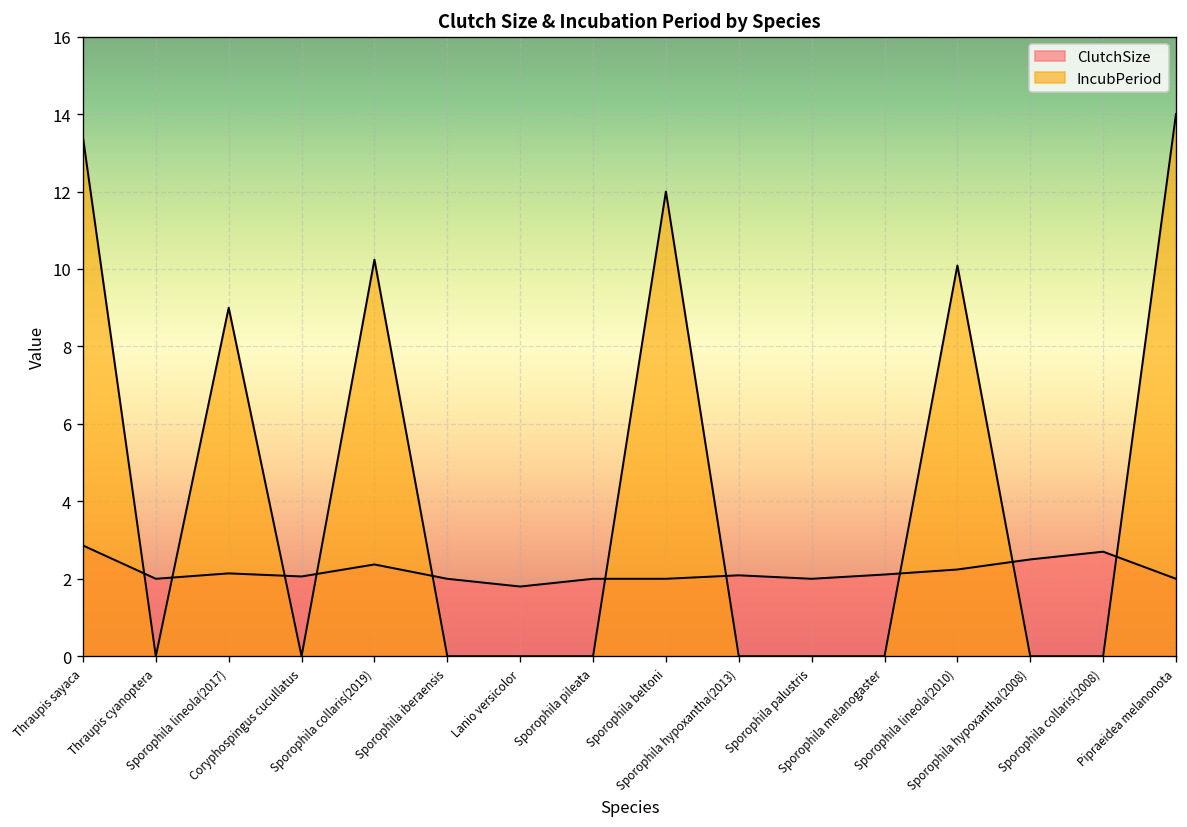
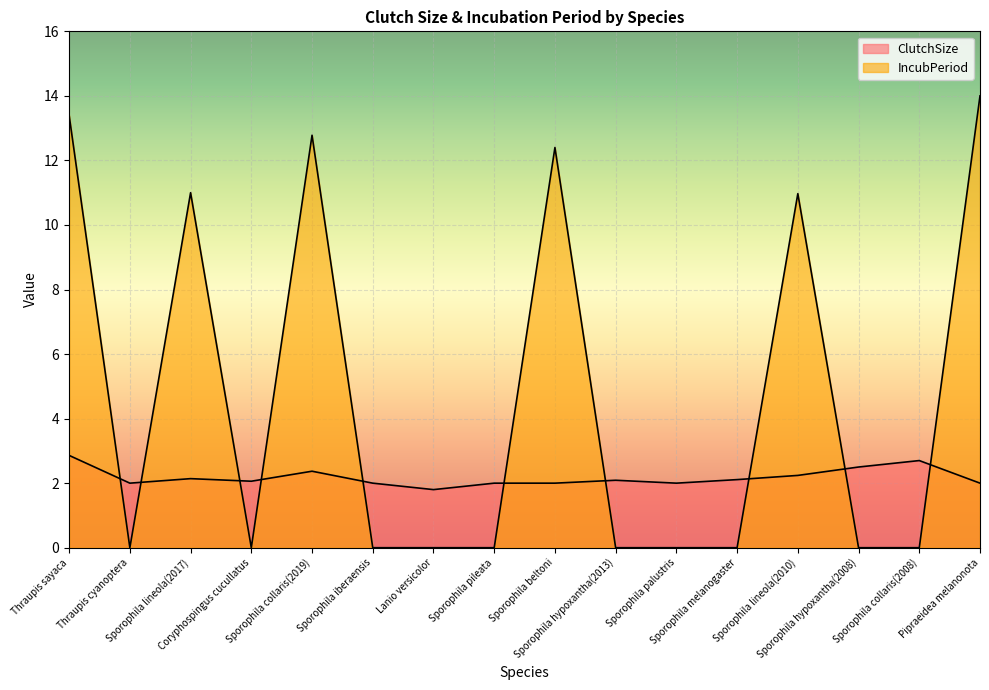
  {
    "ClutchSize": {
      "Thraupis sayaca": 2.9,
      "Thraupis cyanoptera": 2.0,
      "Sporophila lineola(2017)": 2.1,
      "Coryphospingus cucullatus": 2.1,
      "Sporophila collaris(2019)": 2.4,
      "Sporophila iberaensis": 2.0,
      "Lanio versicolor": 1.8,
      "Sporophila pileata": 2.0,
      "Sporophila beltoni": 2.0,
      "Sporophila hypoxantha(2013)": 2.1,
      "Sporophila palustris": 2.0,
      "Sporophila melanogaster": 2.1,
      "Sporophila lineola(2010)": 2.2,
      "Sporophila hypoxantha(2008)": 2.5,
      "Sporophila collaris(2008)": 2.7,
      "Pipraeidea melanonota": 2.0
    },
    "IncubPeriod": {
      "Thraupis sayaca": 13.4,
      "Thraupis cyanoptera": 0.0,
-     "Sporophila lineola(2017)": 9,
+     "Sporophila lineola(2017)": 11,
      "Coryphospingus cucullatus": 0.0,
-     "Sporophila collaris(2019)": 10.2,
+     "Sporophila collaris(2019)": 12.8,
      "Sporophila iberaensis": 0.0,
      "Lanio versicolor": 0.0,
      "Sporophila pileata": 0.0,
-     "Sporophila beltoni": 12.0,
+     "Sporophila beltoni": 12.4,
      "Sporophila hypoxantha(2013)": 0.0,
      "Sporophila palustris": 0.0,
      "Sporophila melanogaster": 0.0,
-     "Sporophila lineola(2010)": 10.1,
+     "Sporophila lineola(2010)": 11.0,
      "Sporophila hypoxantha(2008)": 0.0,
      "Sporophila collaris(2008)": 0.0,
      "Pipraeidea melanonota": 14.0
    }
  }
